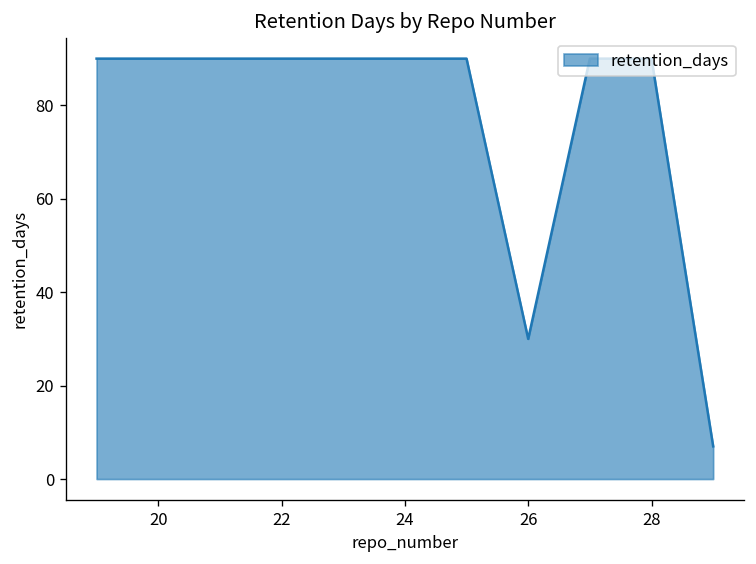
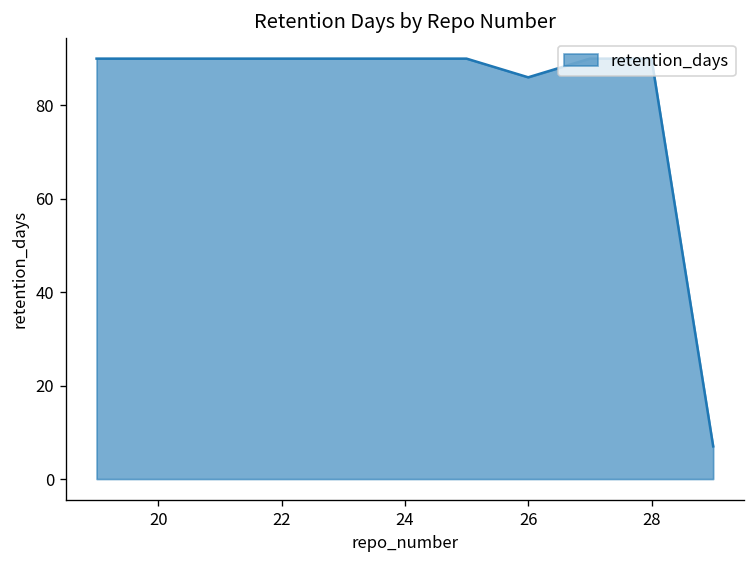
  {
-   "26": 30
+   "26": 86
  }
